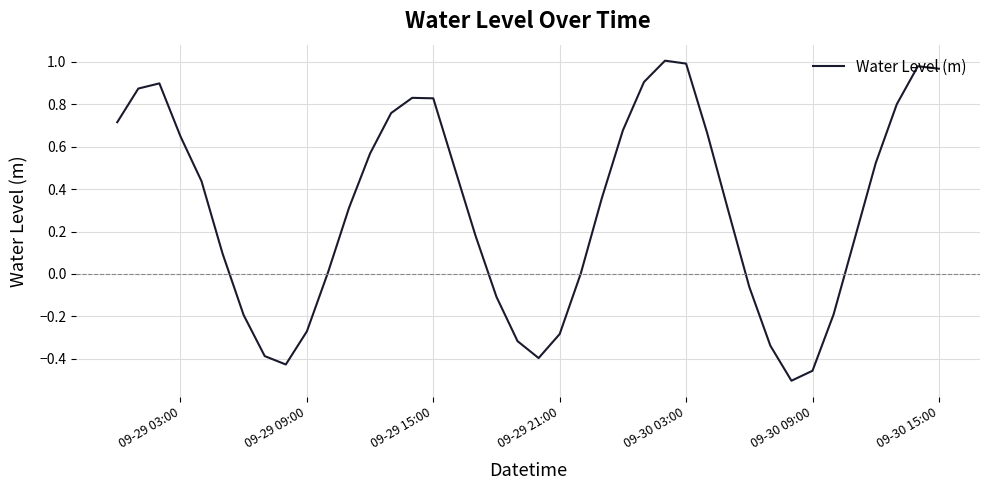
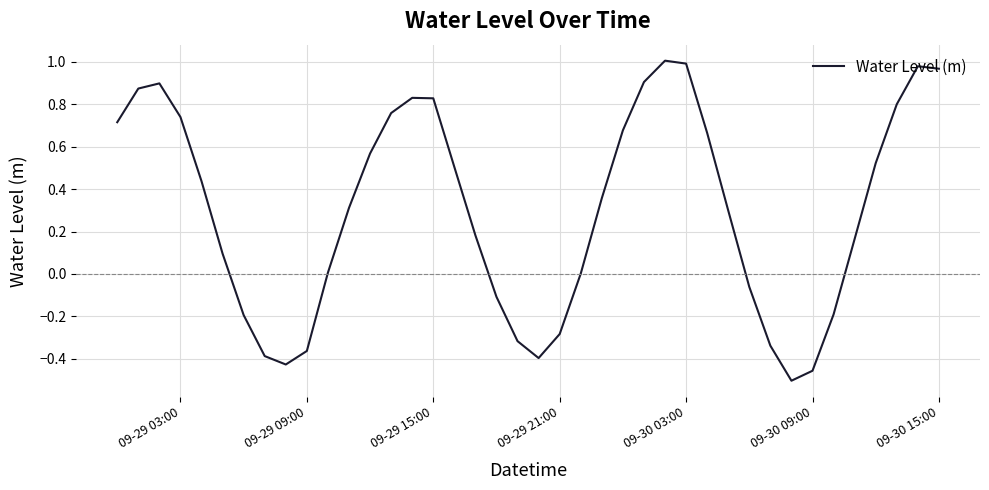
  {
-   "09-29 03:00": 0.65,
-   "09-29 09:00": -0.27,
+   "09-29 03:00": 0.74,
+   "09-29 09:00": -0.36,
    "09-29 15:00": 0.83,
    "09-29 21:00": -0.28,
    "09-30 03:00": 0.99,
    "09-30 09:00": -0.46,
    "09-30 15:00": 0.97
  }
